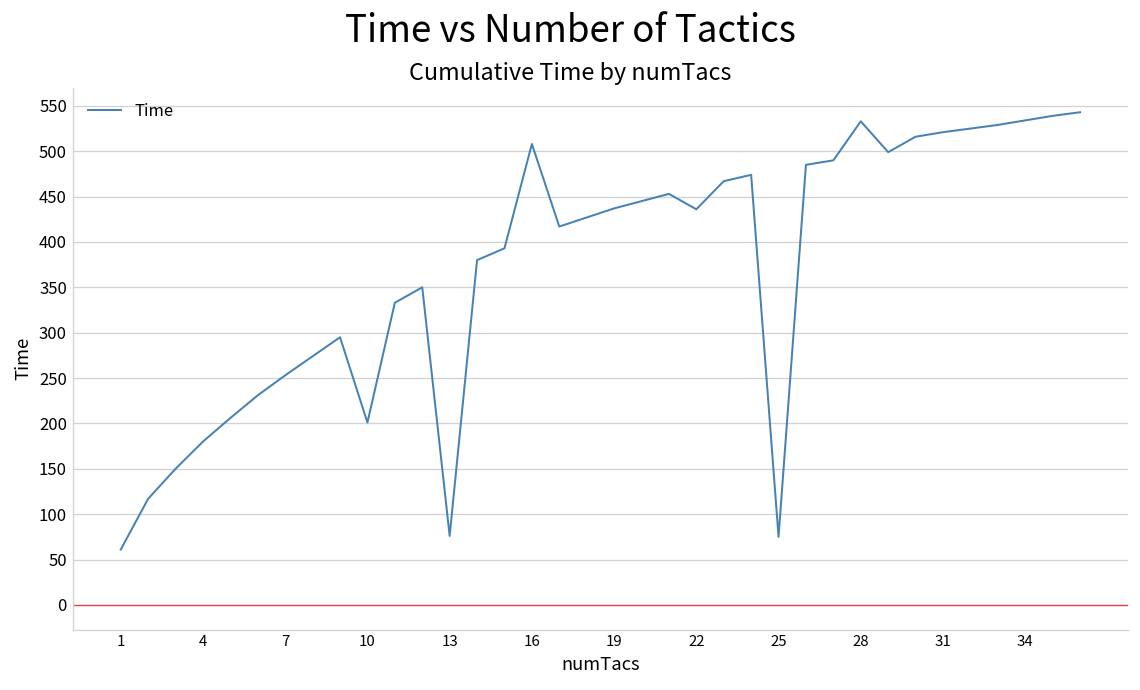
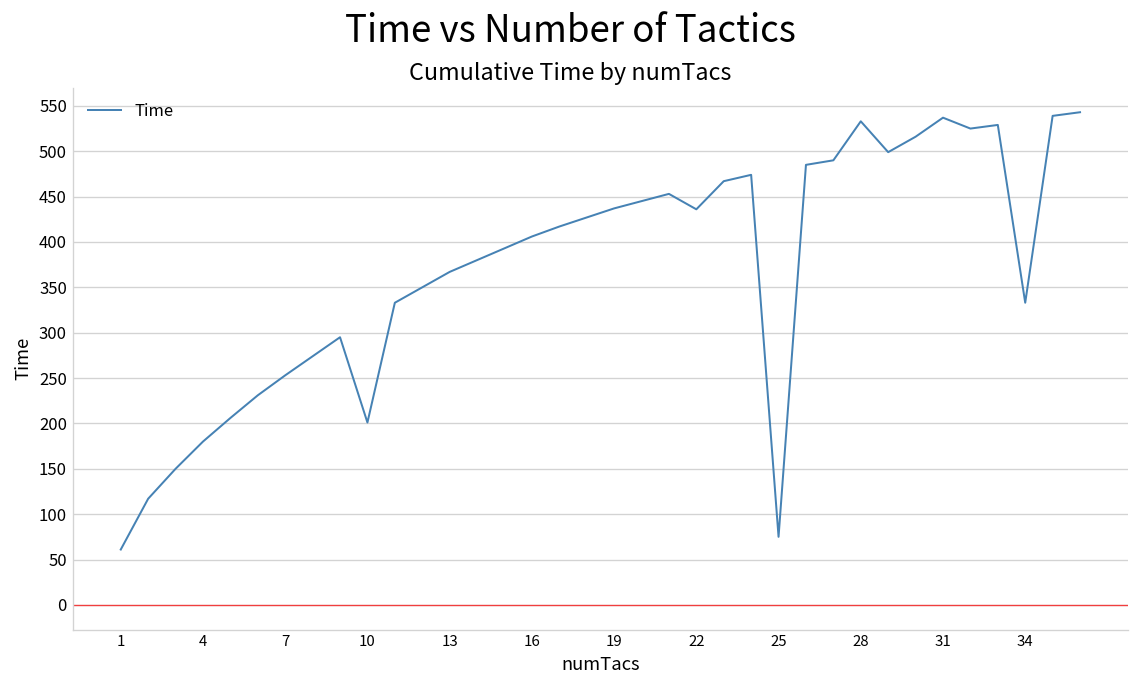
  {
    "1": 60,
    "4": 180,
    "7": 250,
    "10": 200,
-   "13": 80,
-   "16": 510,
+   "13": 370,
+   "16": 410,
    "19": 440,
    "22": 440,
    "25": 80,
    "28": 530,
-   "31": 520,
-   "34": 530
+   "31": 540,
+   "34": 330
  }
